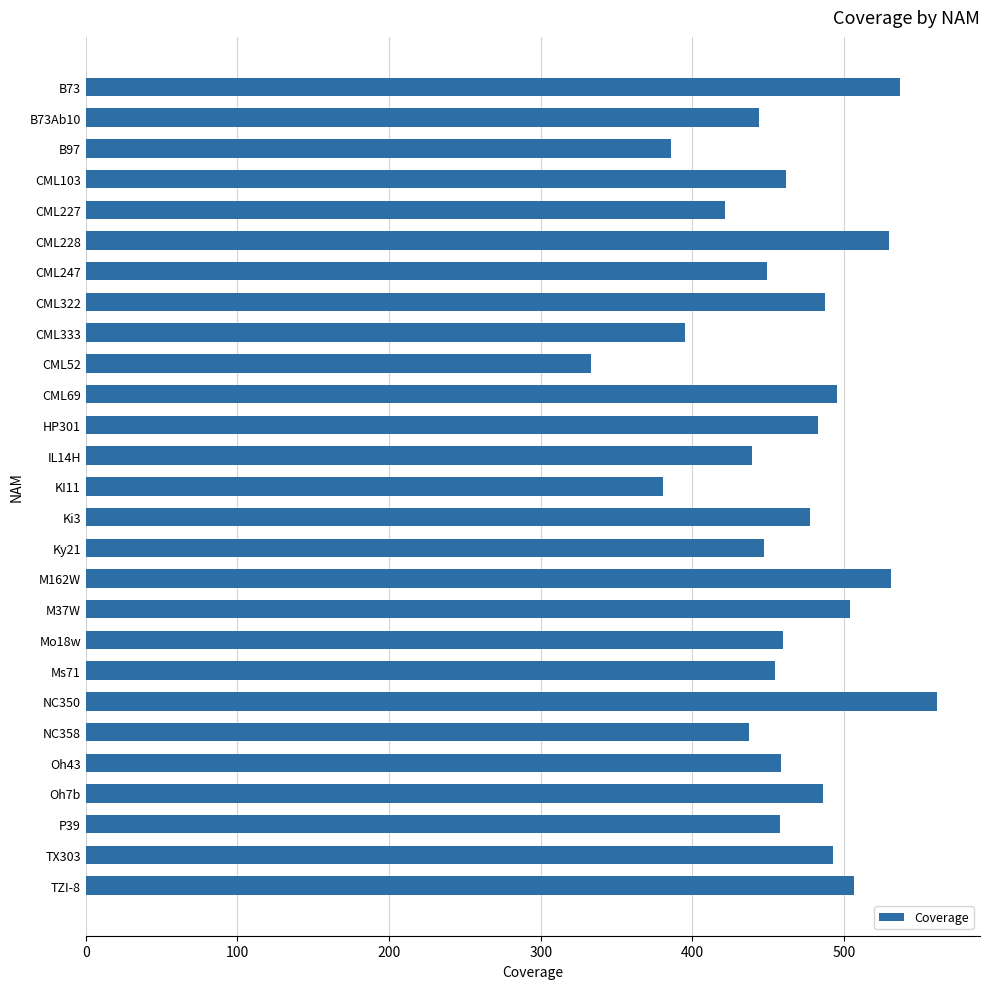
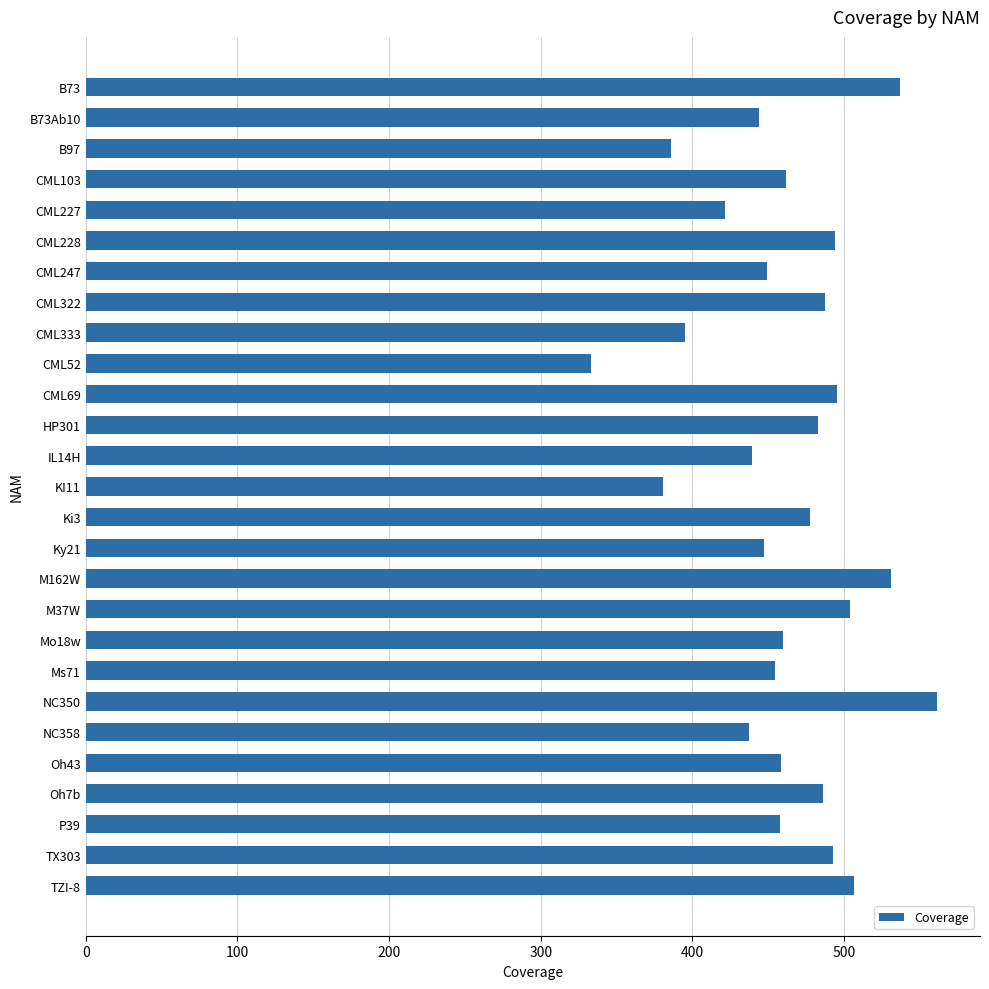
  {
    "B73": 537,
    "B73Ab10": 444,
    "B97": 386,
    "CML103": 462,
    "CML227": 422,
-   "CML228": 530,
+   "CML228": 494,
    "CML247": 449,
    "CML322": 487,
    "CML333": 395,
    "CML52": 333,
    "CML69": 495,
    "HP301": 483,
    "IL14H": 439,
    "KI11": 381,
    "Ki3": 478,
    "Ky21": 447,
    "M162W": 531,
    "M37W": 504,
    "Mo18w": 460,
    "Ms71": 454,
    "NC350": 562,
    "NC358": 437,
    "Oh43": 458,
    "Oh7b": 486,
    "P39": 458,
    "TX303": 493,
    "TZI-8": 506
  }
